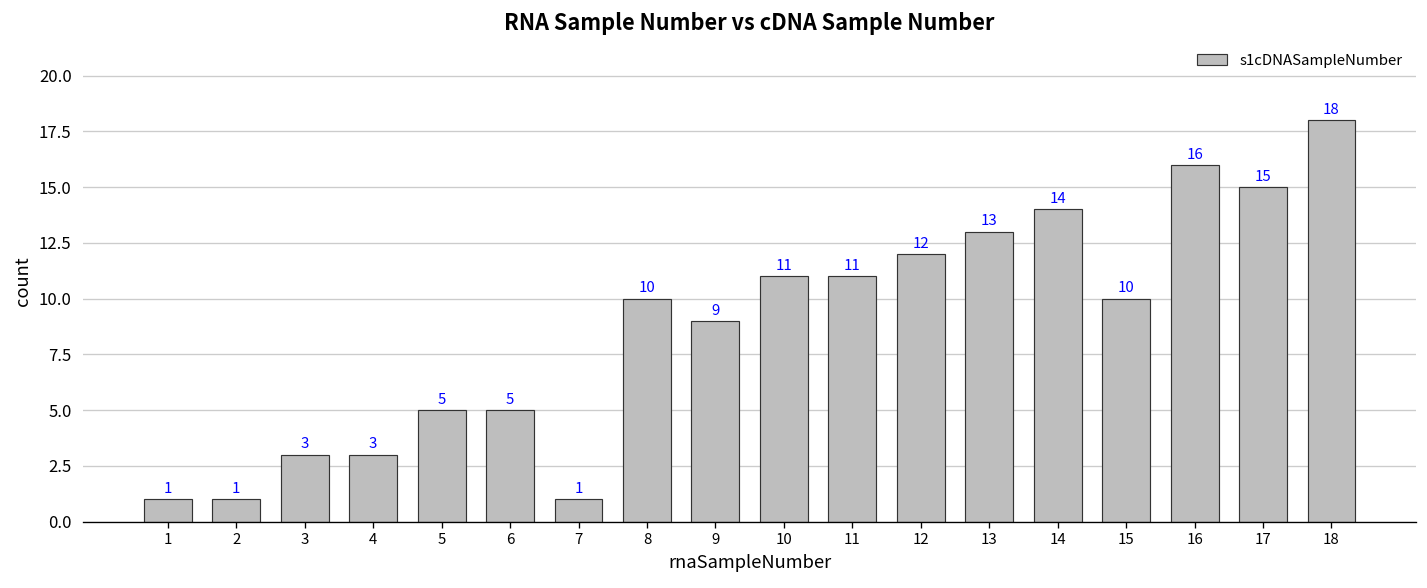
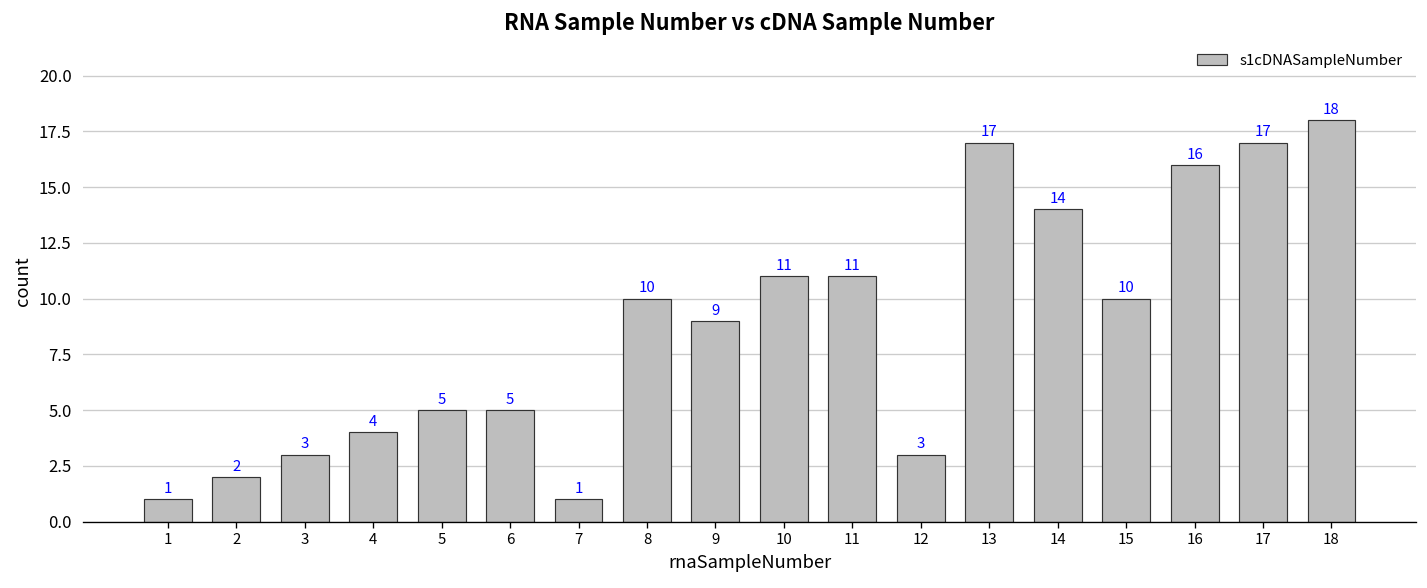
  {
    "1": 1,
-   "2": 1,
+   "2": 2,
    "3": 3,
-   "4": 3,
+   "4": 4,
    "5": 5,
    "6": 5,
    "7": 1,
    "8": 10,
    "9": 9,
    "10": 11,
    "11": 11,
-   "12": 12,
-   "13": 13,
+   "12": 3,
+   "13": 17,
    "14": 14,
    "15": 10,
    "16": 16,
-   "17": 15,
+   "17": 17,
    "18": 18
  }
